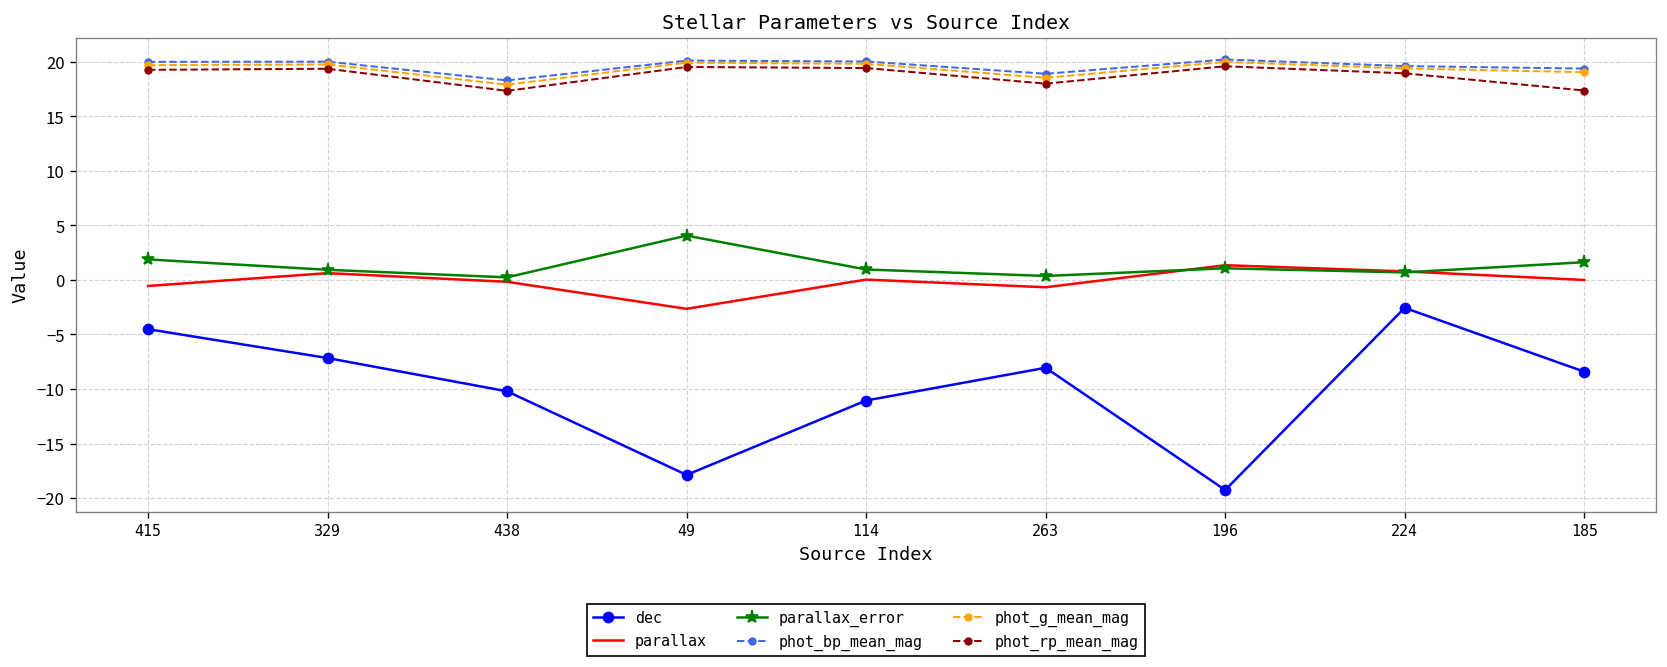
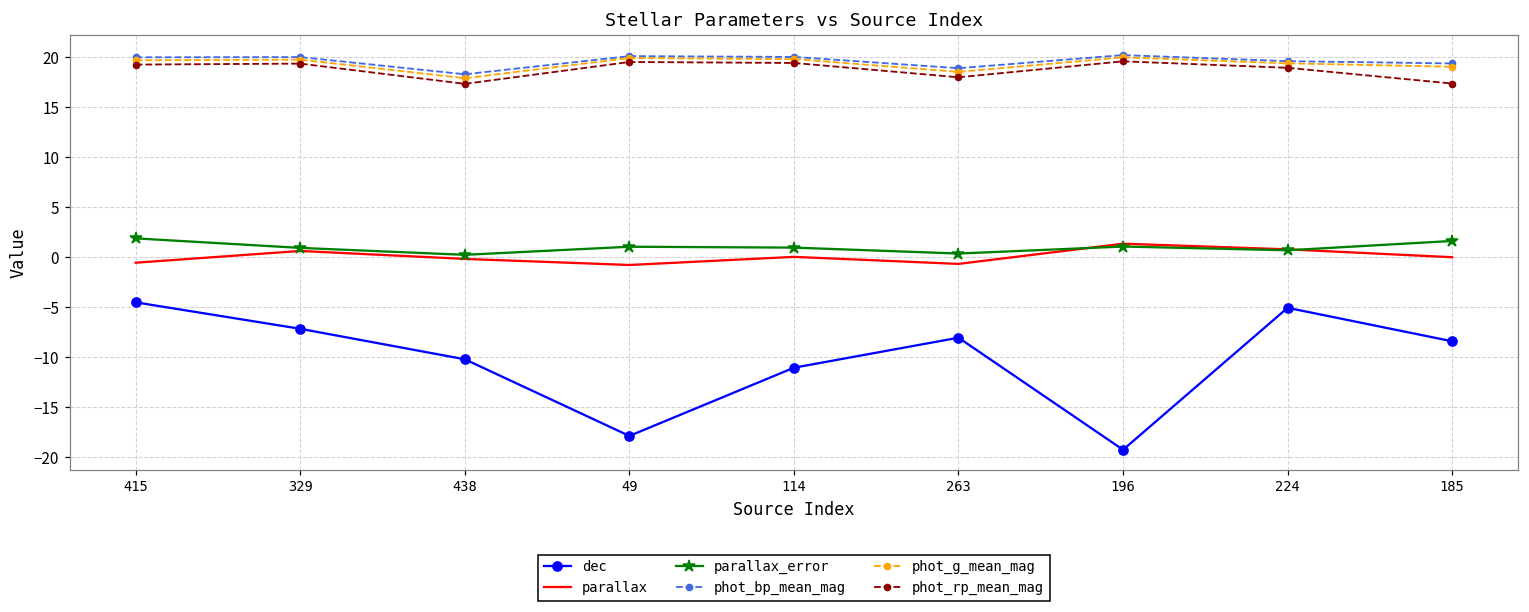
  {
    "dec": {
      "415": -5,
      "329": -7,
      "438": -10,
      "49": -18,
      "114": -11,
      "263": -8,
      "196": -19,
-     "224": -3,
+     "224": -5,
      "185": -8
    },
    "parallax": {
      "415": -1,
      "329": 1,
      "438": 0,
-     "49": -3,
+     "49": -1,
      "114": 0,
      "263": -1,
      "196": 1,
      "185": 0
    },
    "parallax_error": {
      "415": 2,
      "329": 1,
      "438": 0,
-     "49": 4,
+     "49": 1,
      "114": 1,
      "263": 0,
      "196": 1,
      "185": 2
    },
    "phot_bp_mean_mag": {
      "415": 20,
      "438": 18,
      "263": 19,
      "185": 19
    },
    "phot_g_mean_mag": {
      "415": 20,
      "438": 18,
      "263": 19,
      "185": 19
    },
    "phot_rp_mean_mag": {
      "415": 19,
      "329": 19,
      "438": 17,
      "49": 20,
      "114": 19,
      "263": 18,
      "196": 20,
      "224": 19,
      "185": 17
    }
  }
